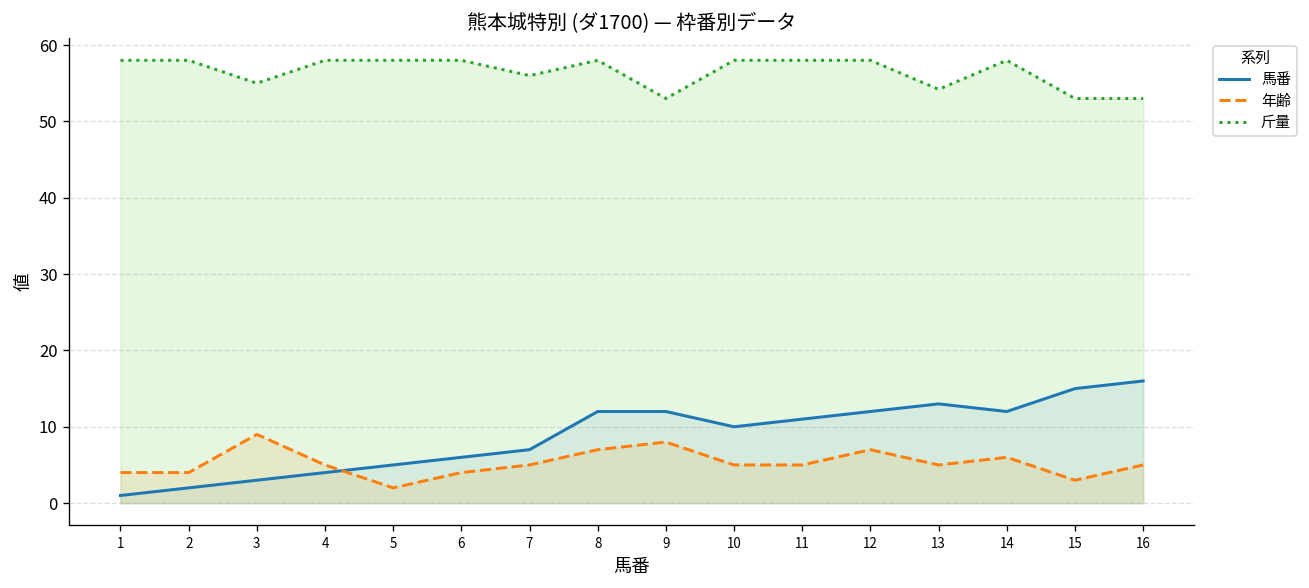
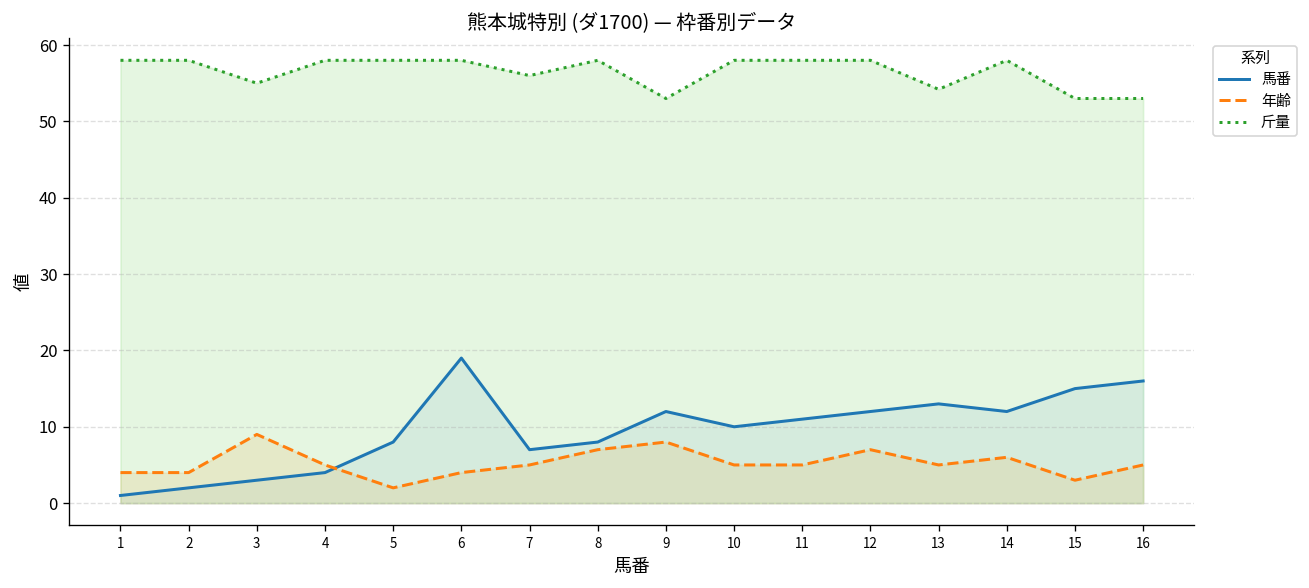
  {
    "馬番": {
      "1": 1,
      "2": 2,
      "3": 3,
      "4": 4,
-     "5": 5,
-     "6": 6,
+     "5": 8,
+     "6": 19,
      "7": 7,
-     "8": 12,
+     "8": 8,
      "9": 12,
      "10": 10,
      "11": 11,
      "12": 12,
      "13": 13,
      "14": 12,
      "15": 15,
      "16": 16
    },
    "年齢": {
      "1": 4,
      "2": 4,
      "3": 9,
      "4": 5,
      "5": 2,
      "6": 4,
      "7": 5,
      "8": 7,
      "9": 8,
      "10": 5,
      "11": 5,
      "12": 7,
      "13": 5,
      "14": 6,
      "15": 3,
      "16": 5
    },
    "斤量": {
      "1": 58,
      "2": 58,
      "3": 55,
      "4": 58,
      "5": 58,
      "6": 58,
      "7": 56,
      "8": 58,
      "9": 53,
      "10": 58,
      "11": 58,
      "12": 58,
      "13": 54,
      "14": 58,
      "15": 53,
      "16": 53
    }
  }
